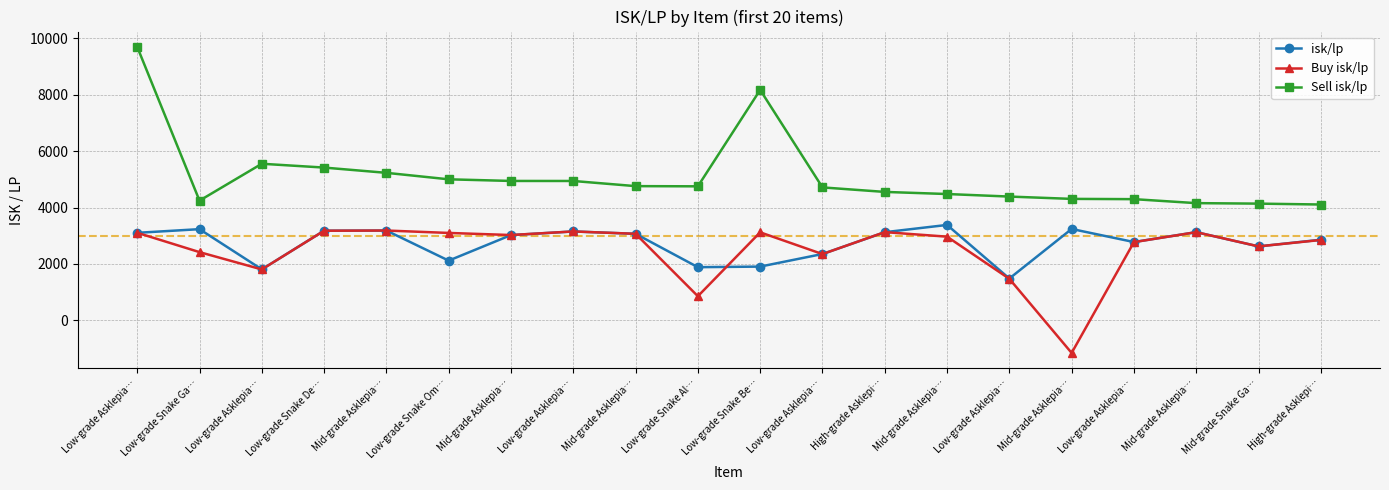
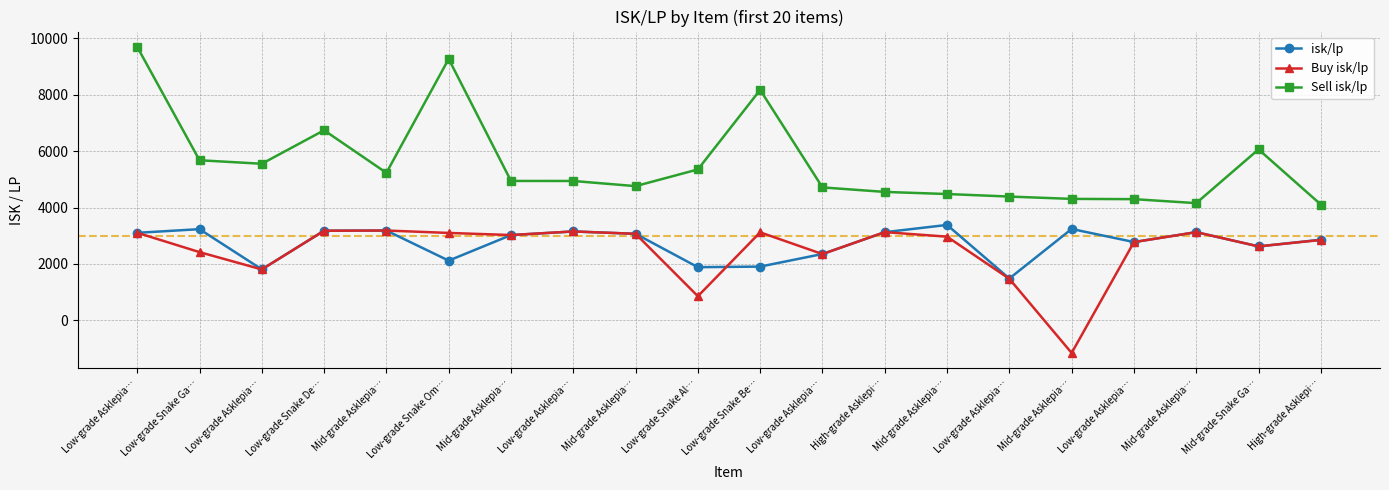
  {
    "isk/lp": {
      "Low-grade Snake Ga…": 3200,
      "Low-grade Snake Om…": 2100,
      "Low-grade Snake Al…": 1900,
      "Low-grade Snake Be…": 1900
    },
    "Buy isk/lp": {
      "Low-grade Snake Ga…": 2400,
      "Low-grade Snake Om…": 3100,
      "Low-grade Snake Al…": 900,
      "Low-grade Snake Be…": 3100
    },
    "Sell isk/lp": {
-     "Low-grade Snake Ga…": 4200,
-     "Low-grade Snake De…": 5400,
-     "Low-grade Snake Om…": 5000,
-     "Low-grade Snake Al…": 4800,
+     "Low-grade Snake Ga…": 5700,
+     "Low-grade Snake De…": 6700,
+     "Low-grade Snake Om…": 9300,
+     "Low-grade Snake Al…": 5400,
      "Low-grade Snake Be…": 8200,
-     "Mid-grade Snake Ga…": 4100
+     "Mid-grade Snake Ga…": 6100
    }
  }
